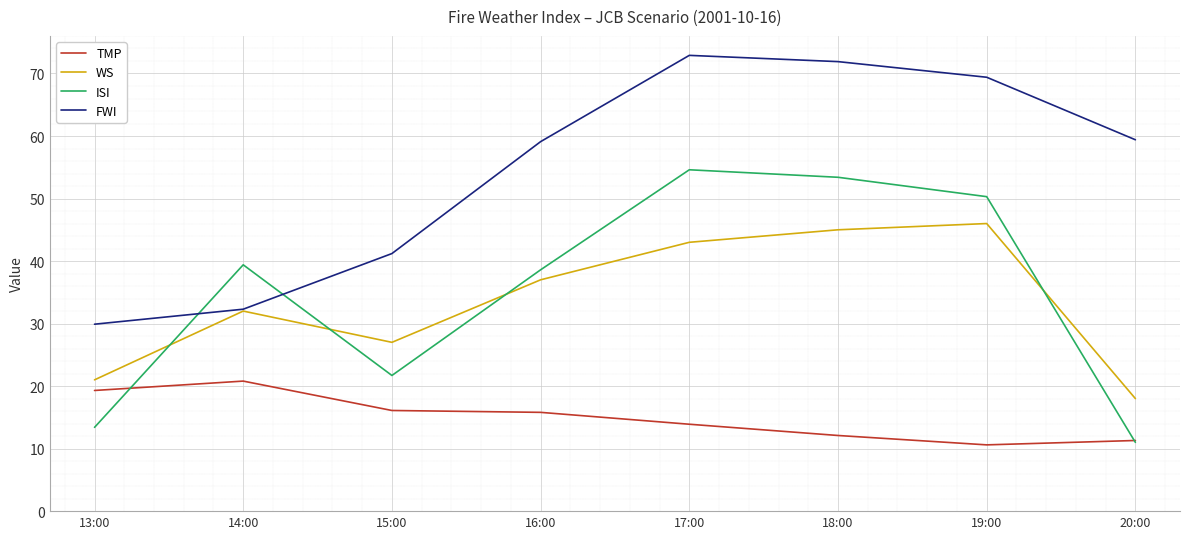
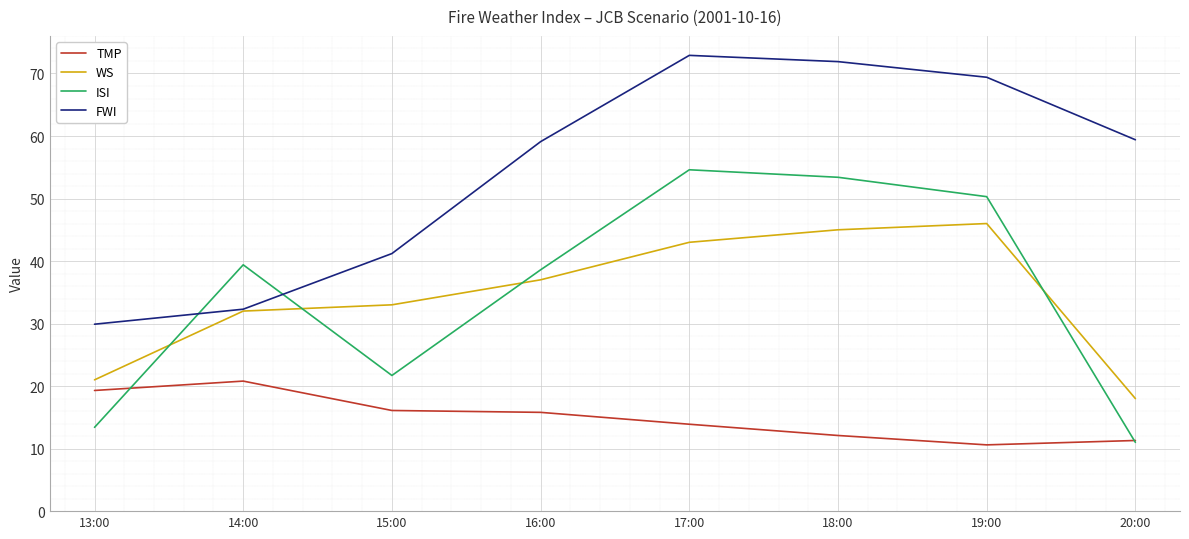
  {
    "TMP": {
      "13:00": 19,
      "14:00": 21,
      "15:00": 16,
      "16:00": 16,
      "17:00": 14,
      "18:00": 12,
      "19:00": 11
    },
    "WS": {
      "13:00": 21,
-     "15:00": 27,
+     "15:00": 33,
      "16:00": 37,
      "17:00": 43,
      "18:00": 45,
      "19:00": 46,
      "20:00": 18
    },
    "ISI": {
      "13:00": 13,
      "14:00": 39,
      "15:00": 22,
      "16:00": 39,
      "17:00": 55,
      "18:00": 53,
      "19:00": 50
    },
    "FWI": {
      "13:00": 30,
      "15:00": 41,
      "16:00": 59,
      "17:00": 73,
      "18:00": 72,
      "19:00": 69,
      "20:00": 59
    }
  }
